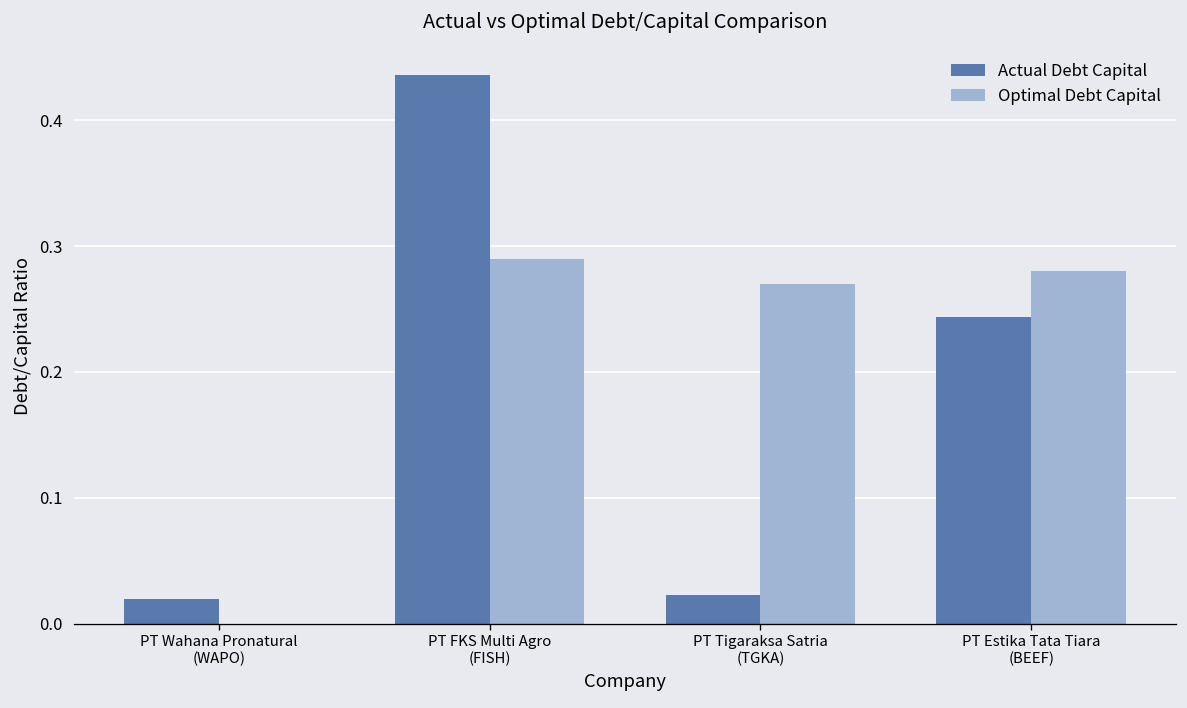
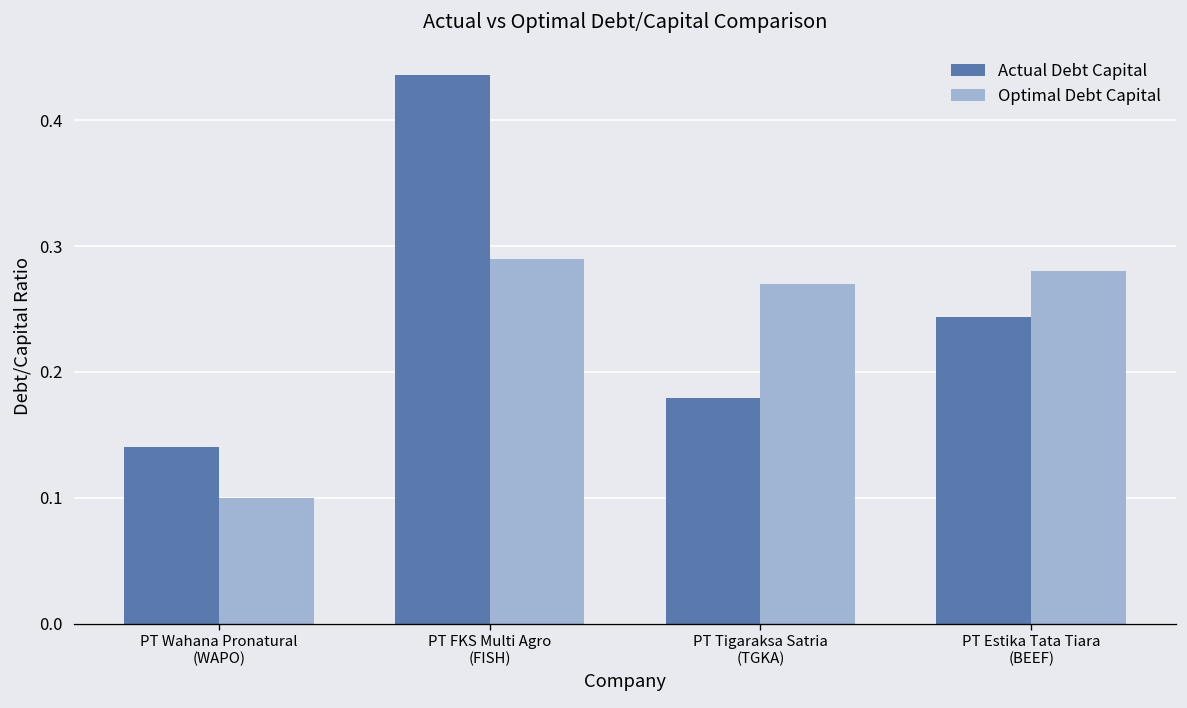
  {
    "Actual Debt Capital": {
-     "PT Wahana Pronatural (WAPO)": 0.020,
+     "PT Wahana Pronatural (WAPO)": 0.140,
      "PT FKS Multi Agro (FISH)": 0.436,
-     "PT Tigaraksa Satria (TGKA)": 0.023,
+     "PT Tigaraksa Satria (TGKA)": 0.179,
      "PT Estika Tata Tiara (BEEF)": 0.244
    },
    "Optimal Debt Capital": {
-     "PT Wahana Pronatural (WAPO)": 0.0,
+     "PT Wahana Pronatural (WAPO)": 0.1,
      "PT FKS Multi Agro (FISH)": 0.290,
      "PT Tigaraksa Satria (TGKA)": 0.270,
      "PT Estika Tata Tiara (BEEF)": 0.280
    }
  }
